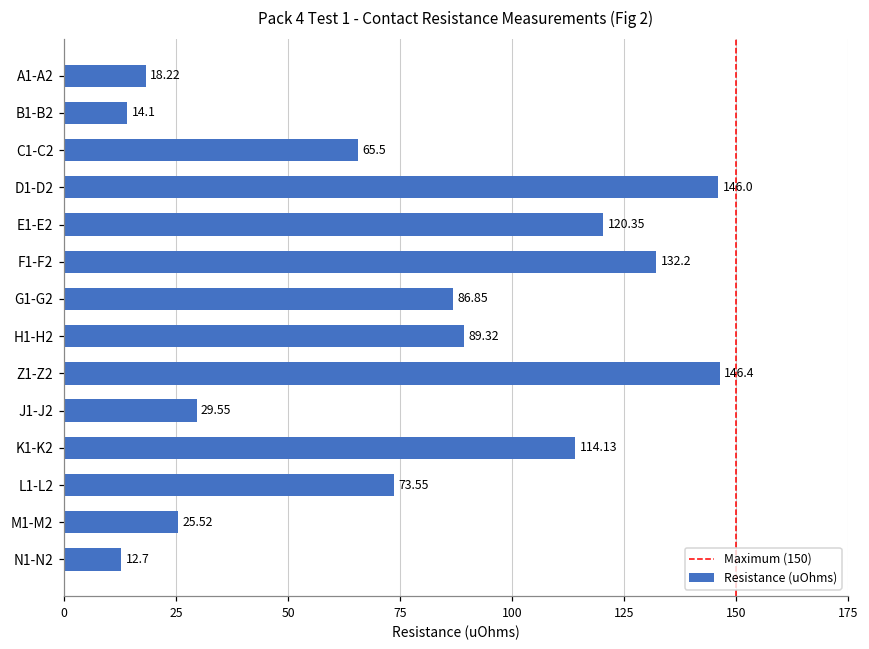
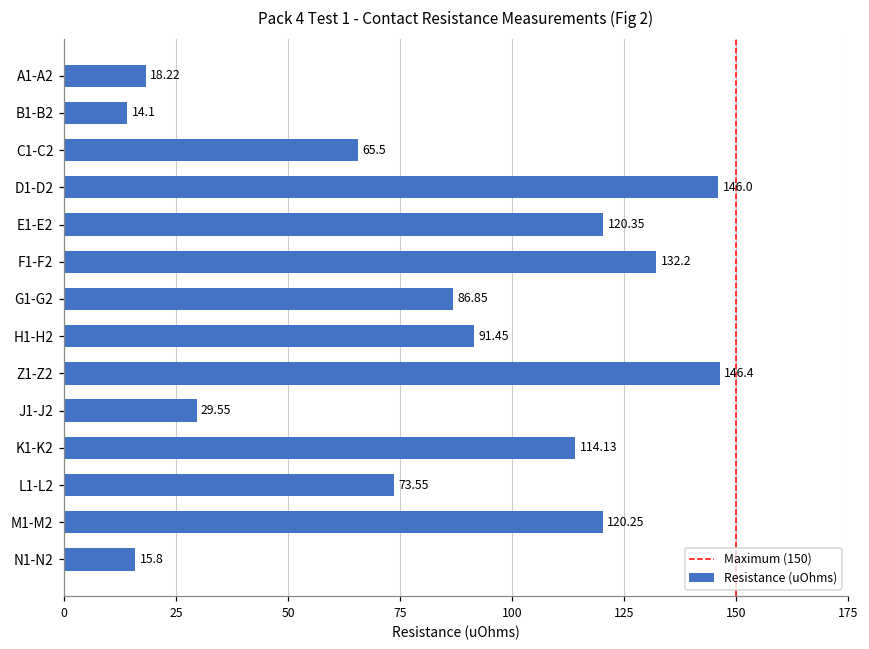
  {
    "A1-A2": 18.22,
    "B1-B2": 14.1,
    "C1-C2": 65.5,
    "D1-D2": 146.0,
    "E1-E2": 120.35,
    "F1-F2": 132.2,
    "G1-G2": 86.85,
-   "H1-H2": 89.32,
+   "H1-H2": 91.45,
    "Z1-Z2": 146.4,
    "J1-J2": 29.55,
    "K1-K2": 114.13,
    "L1-L2": 73.55,
-   "M1-M2": 25.52,
-   "N1-N2": 12.7
+   "M1-M2": 120.25,
+   "N1-N2": 15.8
  }
